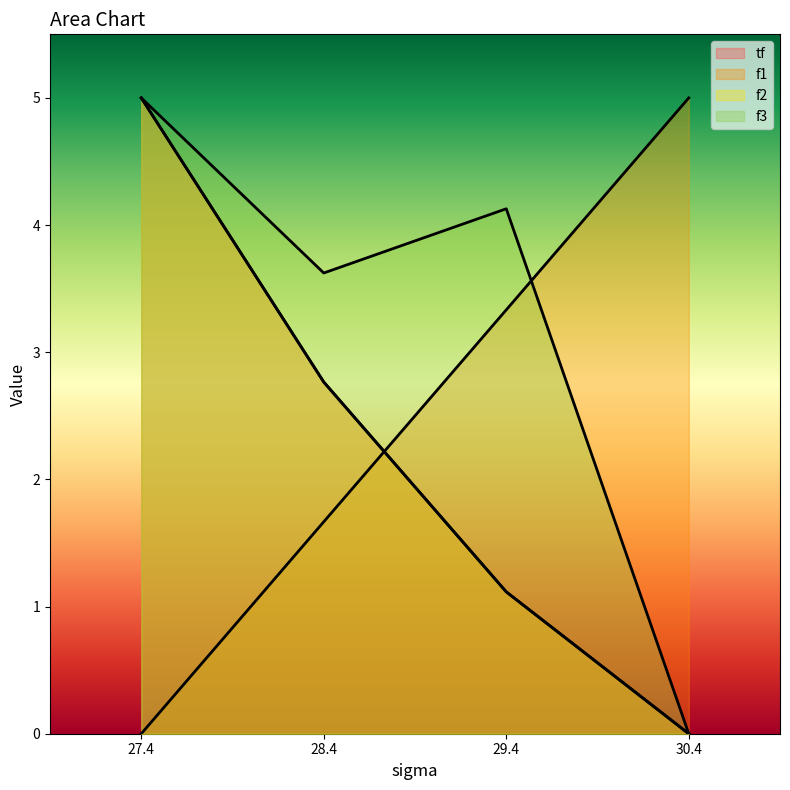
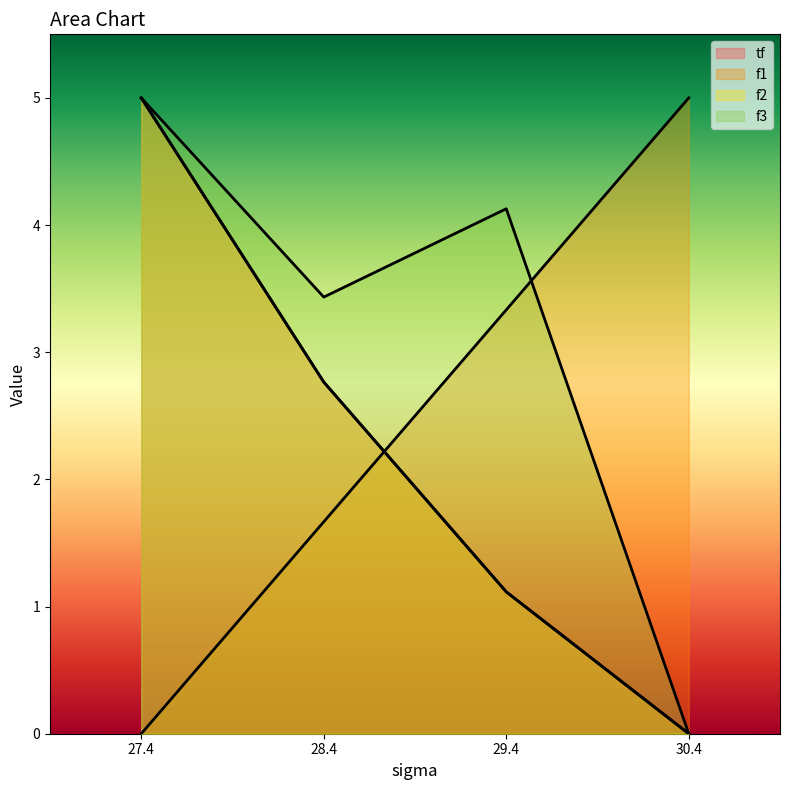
  {
    "f3": {
-     "28.4": 3.62,
+     "28.4": 3.43,
      "29.4": 4.13
    }
  }
